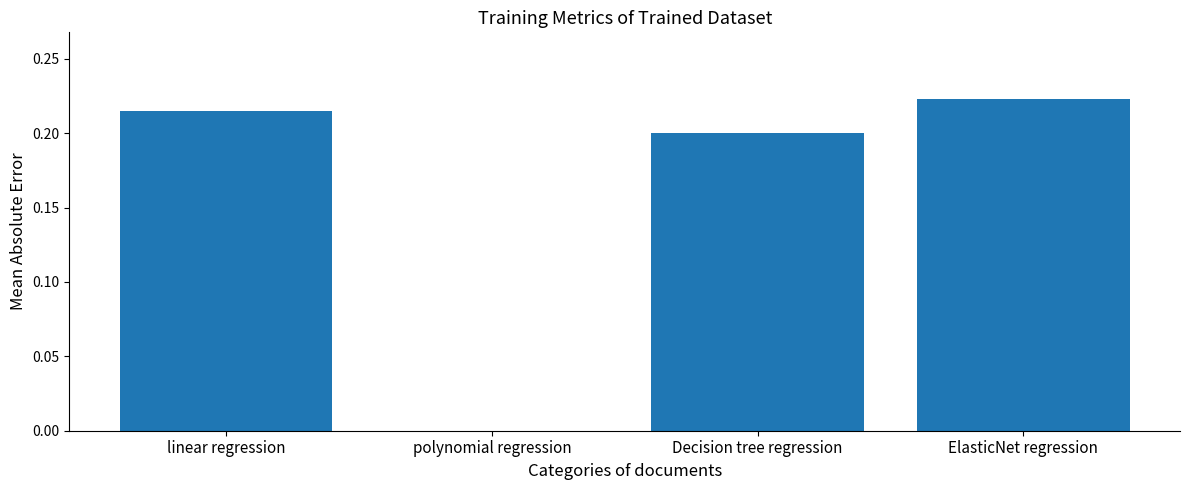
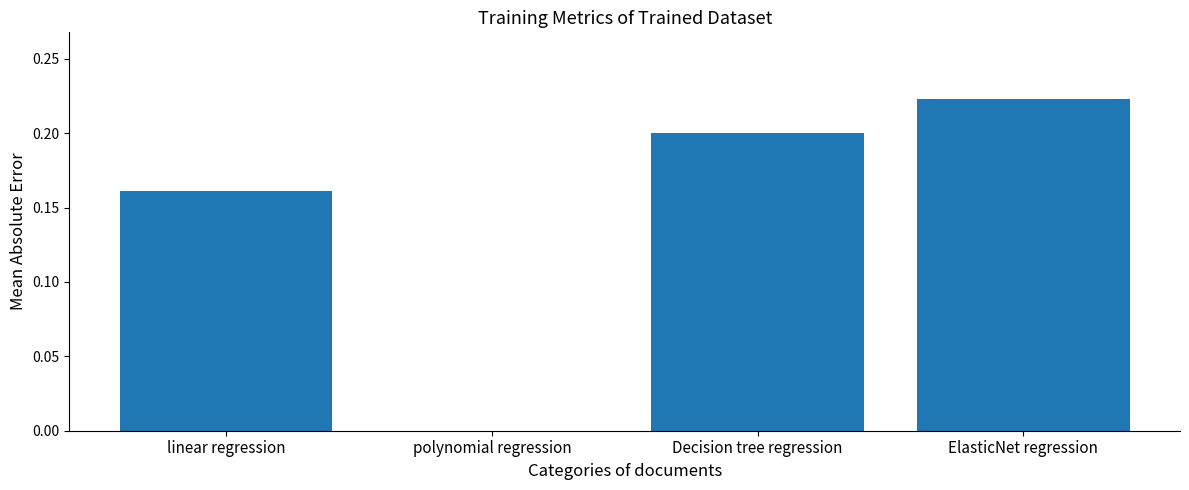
  {
-   "linear regression": 0.215,
+   "linear regression": 0.161,
    "Decision tree regression": 0.200,
    "ElasticNet regression": 0.223
  }
